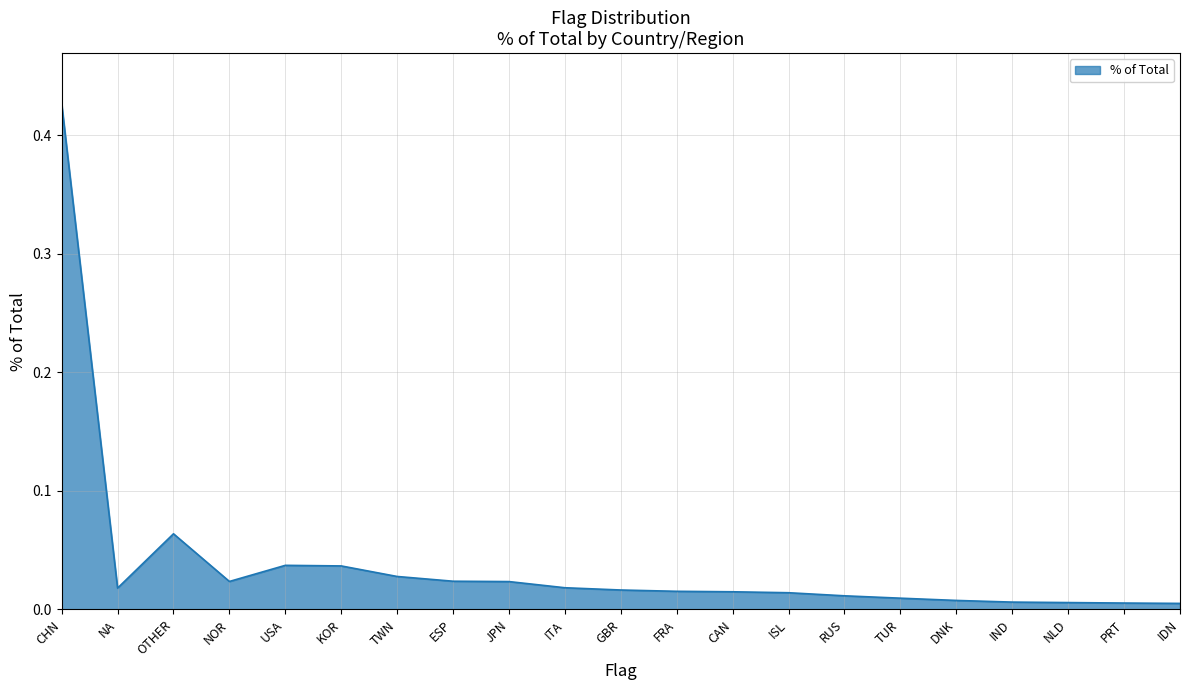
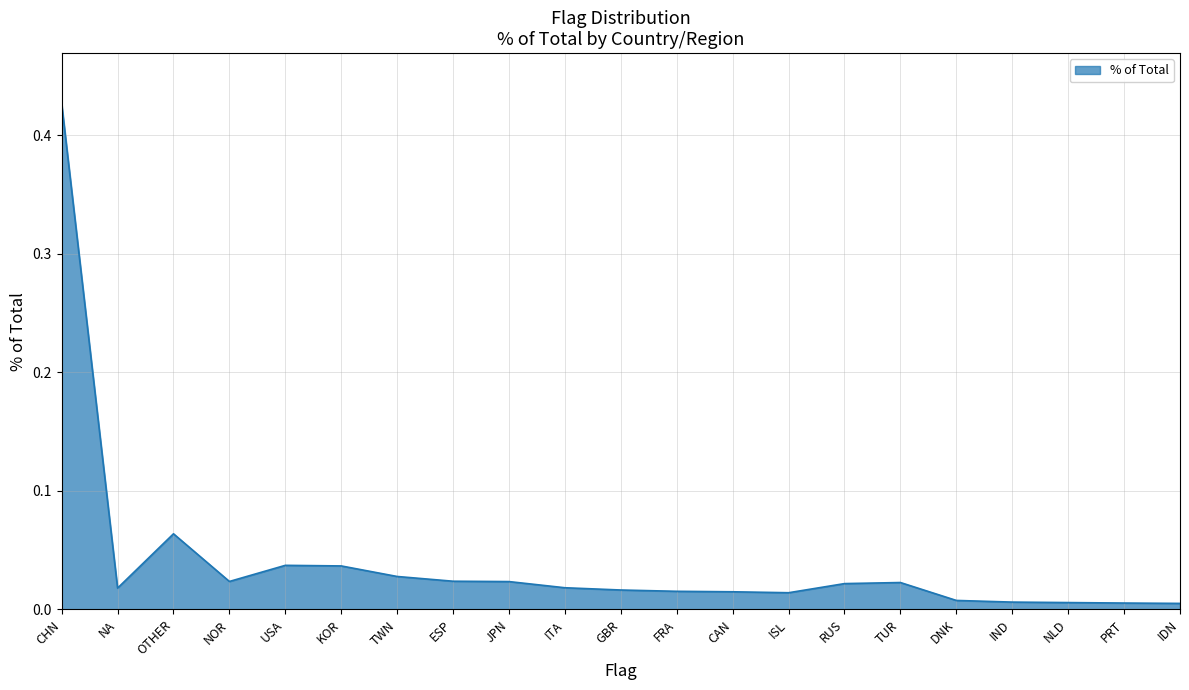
  {
    "CHN": 0.427,
    "NA": 0.018,
    "OTHER": 0.064,
    "NOR": 0.024,
    "USA": 0.037,
    "KOR": 0.037,
    "TWN": 0.028,
    "ESP": 0.024,
    "JPN": 0.024,
    "ITA": 0.018,
    "GBR": 0.016,
    "FRA": 0.015,
    "CAN": 0.015,
    "ISL": 0.014,
-   "RUS": 0.012,
-   "TUR": 0.010,
+   "RUS": 0.022,
+   "TUR": 0.023,
    "DNK": 0.008,
    "IND": 0.006,
    "NLD": 0.006,
    "PRT": 0.005,
    "IDN": 0.005
  }
